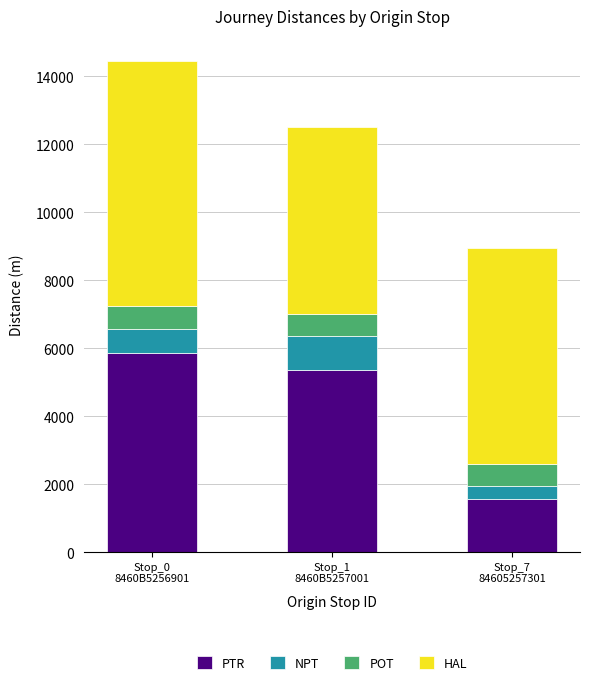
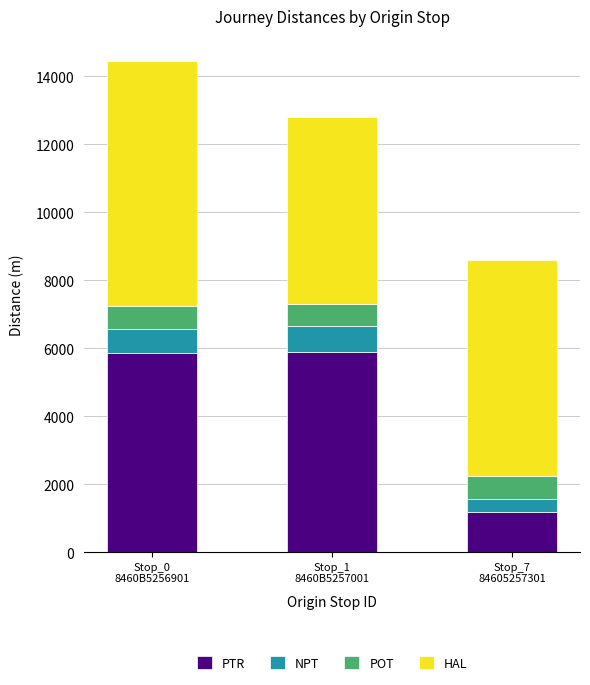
  {
    "PTR": {
      "Stop_0 8460B5256901": 5800,
-     "Stop_1 8460B5257001": 5300,
-     "Stop_7 84605257301": 1600
+     "Stop_1 8460B5257001": 5900,
+     "Stop_7 84605257301": 1200
    },
    "NPT": {
      "Stop_0 8460B5256901": 700,
-     "Stop_1 8460B5257001": 1000,
+     "Stop_1 8460B5257001": 800,
      "Stop_7 84605257301": 400
    },
    "POT": {
      "Stop_0 8460B5256901": 700,
      "Stop_1 8460B5257001": 700,
      "Stop_7 84605257301": 700
    },
    "HAL": {
      "Stop_0 8460B5256901": 7200,
      "Stop_1 8460B5257001": 5500,
      "Stop_7 84605257301": 6400
    }
  }
